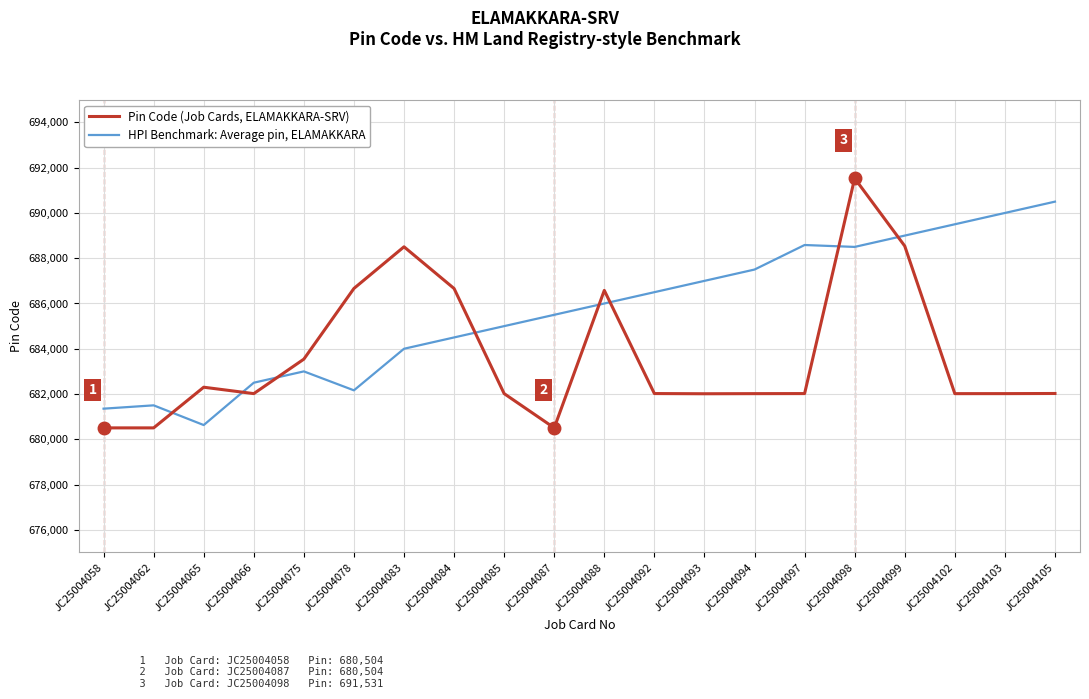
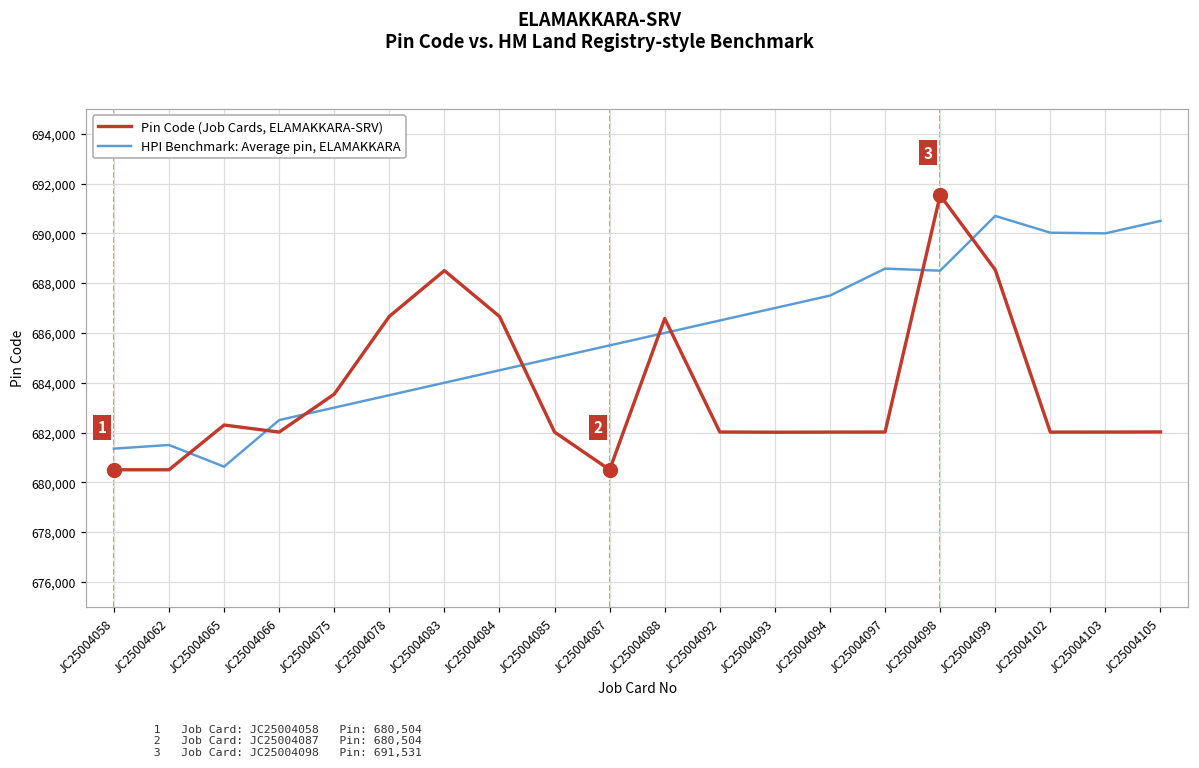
  {
    "HPI Benchmark: Average pin, ELAMAKKARA": {
      "JC25004062": "681,500",
      "JC25004065": "680,600",
      "JC25004066": "682,500",
      "JC25004075": "683,000",
-     "JC25004078": "682,200",
+     "JC25004078": "683,500",
      "JC25004083": "684,000",
      "JC25004084": "684,500",
      "JC25004085": "685,000",
      "JC25004087": "685,500",
      "JC25004088": "686,000",
      "JC25004092": "686,500",
      "JC25004093": "687,000",
      "JC25004094": "687,500",
      "JC25004097": "688,600",
      "JC25004098": "688,500",
-     "JC25004099": "689,000",
-     "JC25004102": "689,500",
+     "JC25004099": "690,700",
+     "JC25004102": "690,000",
      "JC25004103": "690,000",
      "JC25004105": "690,500"
    }
  }
